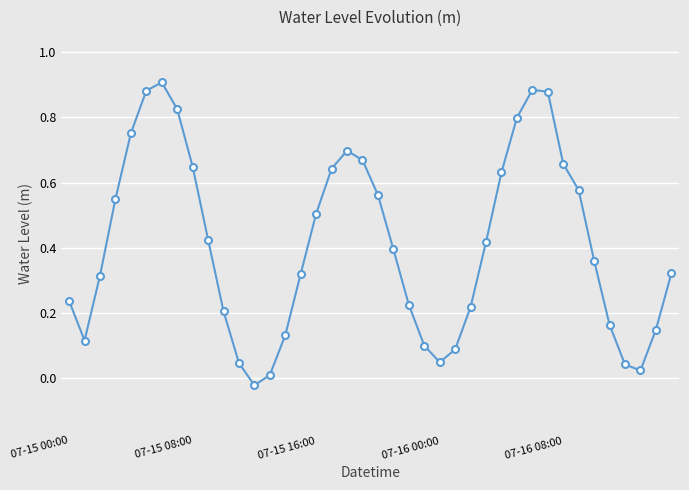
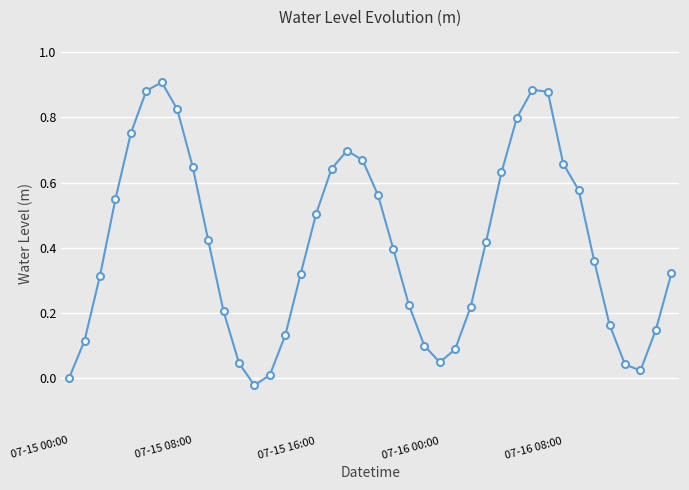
  {
-   "07-15 00:00": 0.24,
+   "07-15 00:00": 0.00,
    "07-15 08:00": 0.65,
    "07-15 16:00": 0.51,
    "07-16 00:00": 0.05,
    "07-16 08:00": 0.66
  }
